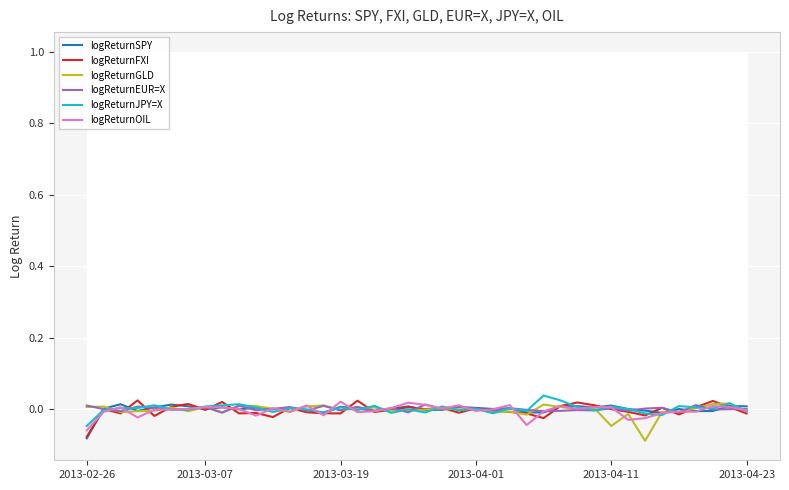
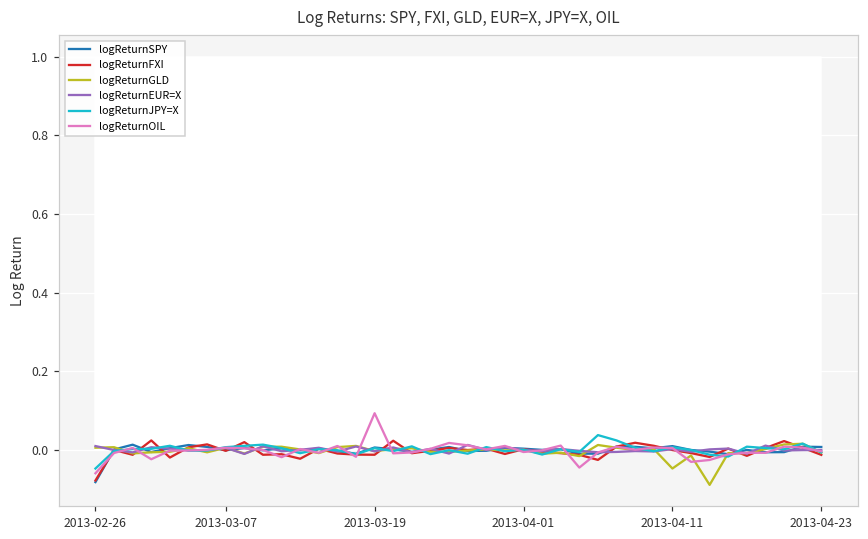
  {
    "logReturnSPY": {
      "2013-04-23": 0.01
    },
    "logReturnFXI": {
      "2013-03-19": -0.01
    },
    "logReturnGLD": {
      "2013-04-11": -0.05
    },
    "logReturnJPY=X": {
      "2013-02-26": -0.05
    },
    "logReturnOIL": {
      "2013-02-26": -0.06,
-     "2013-03-19": 0.02
+     "2013-03-19": 0.09
    }
  }
